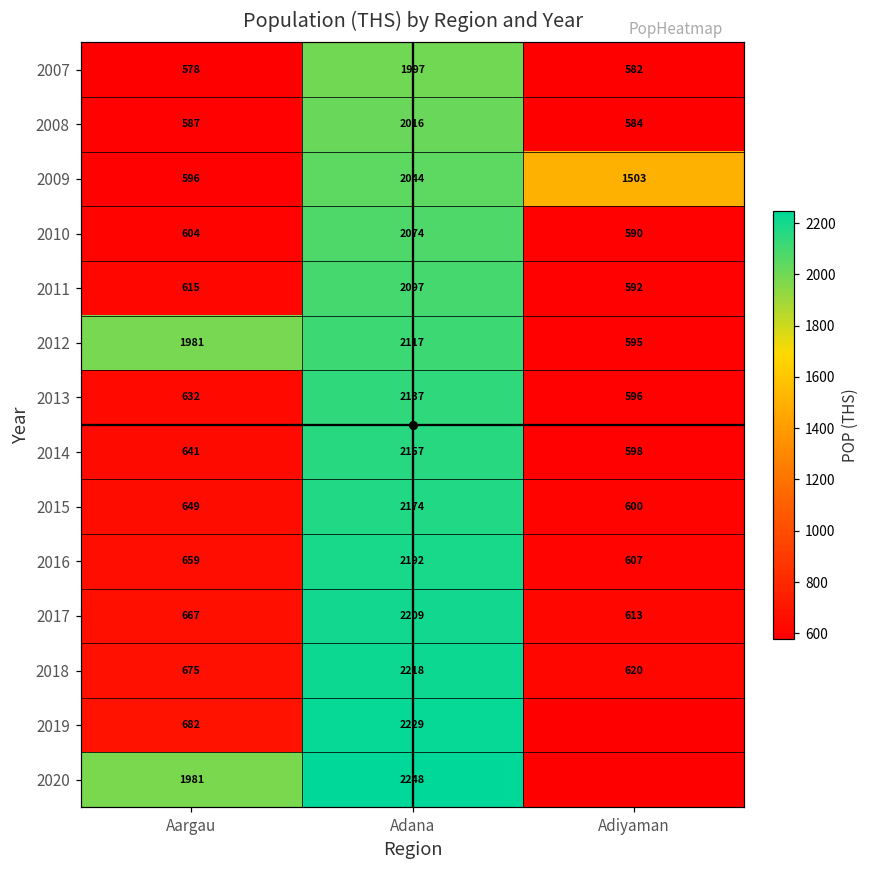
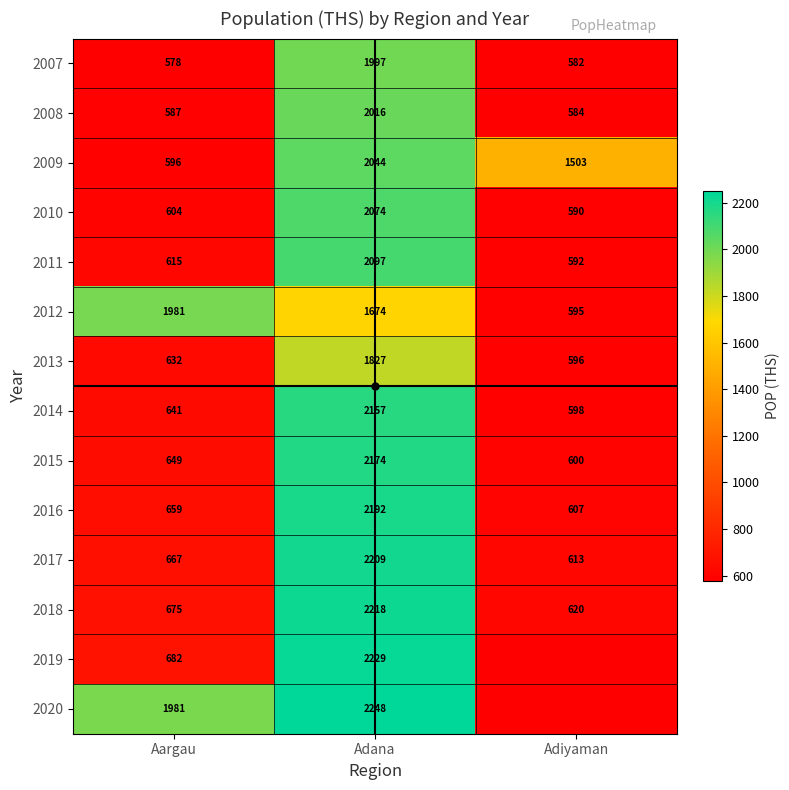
  {
    "2007": {
      "Aargau": 578,
      "Adana": 1997,
      "Adiyaman": 582
    },
    "2008": {
      "Aargau": 587,
      "Adana": 2016,
      "Adiyaman": 584
    },
    "2009": {
      "Aargau": 596,
      "Adana": 2044,
      "Adiyaman": 1503
    },
    "2010": {
      "Aargau": 604,
      "Adana": 2074,
      "Adiyaman": 590
    },
    "2011": {
      "Aargau": 615,
      "Adana": 2097,
      "Adiyaman": 592
    },
    "2012": {
      "Aargau": 1981,
-     "Adana": 2117,
+     "Adana": 1674,
      "Adiyaman": 595
    },
    "2013": {
      "Aargau": 632,
-     "Adana": 2137,
+     "Adana": 1827,
      "Adiyaman": 596
    },
    "2014": {
      "Aargau": 641,
      "Adana": 2157,
      "Adiyaman": 598
    },
    "2015": {
      "Aargau": 649,
      "Adana": 2174,
      "Adiyaman": 600
    },
    "2016": {
      "Aargau": 659,
      "Adana": 2192,
      "Adiyaman": 607
    },
    "2017": {
      "Aargau": 667,
      "Adana": 2209,
      "Adiyaman": 613
    },
    "2018": {
      "Aargau": 675,
      "Adana": 2218,
      "Adiyaman": 620
    },
    "2019": {
      "Aargau": 682,
      "Adana": 2229
    },
    "2020": {
      "Aargau": 1981,
      "Adana": 2248
    }
  }
